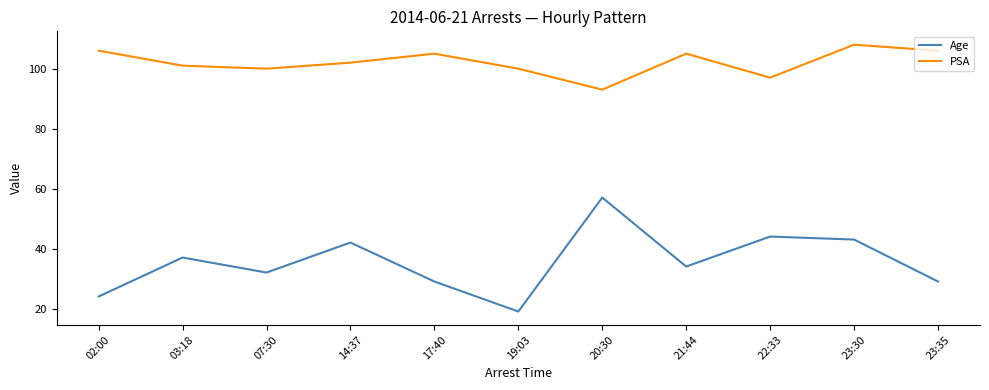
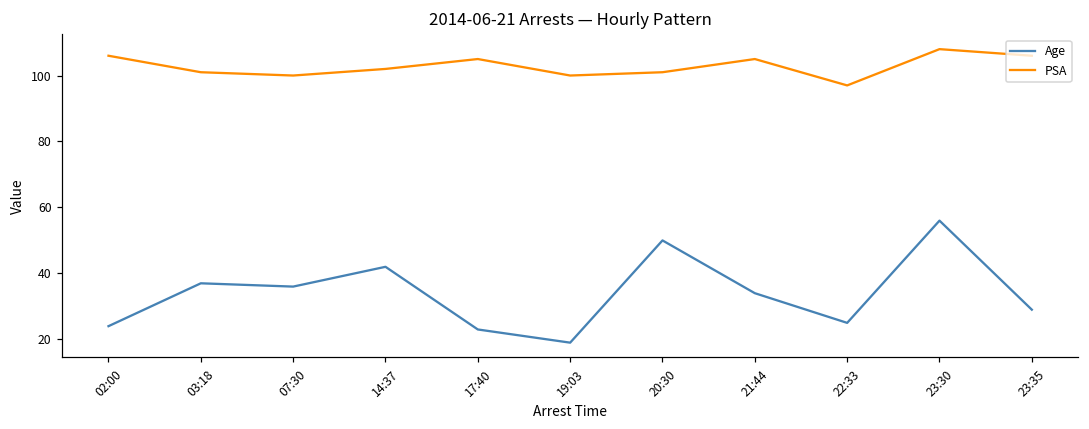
  {
    "Age": {
      "02:00": 24,
      "03:18": 37,
-     "07:30": 32,
+     "07:30": 36,
      "14:37": 42,
-     "17:40": 29,
+     "17:40": 23,
      "19:03": 19,
-     "20:30": 57,
+     "20:30": 50,
      "21:44": 34,
-     "22:33": 44,
-     "23:30": 43,
+     "22:33": 25,
+     "23:30": 56,
      "23:35": 29
    },
    "PSA": {
      "02:00": 106,
      "03:18": 101,
      "07:30": 100,
      "14:37": 102,
      "17:40": 105,
      "19:03": 100,
-     "20:30": 93,
+     "20:30": 101,
      "21:44": 105,
      "22:33": 97,
      "23:30": 108
    }
  }
